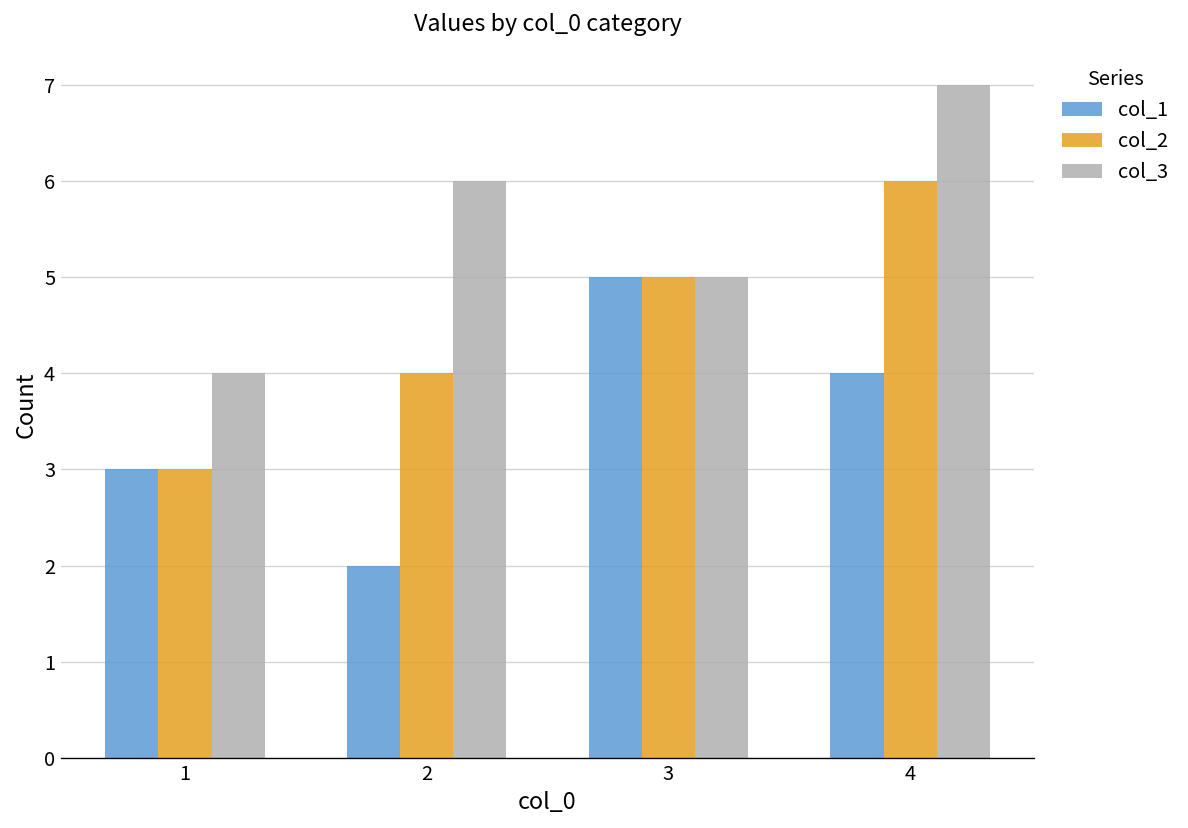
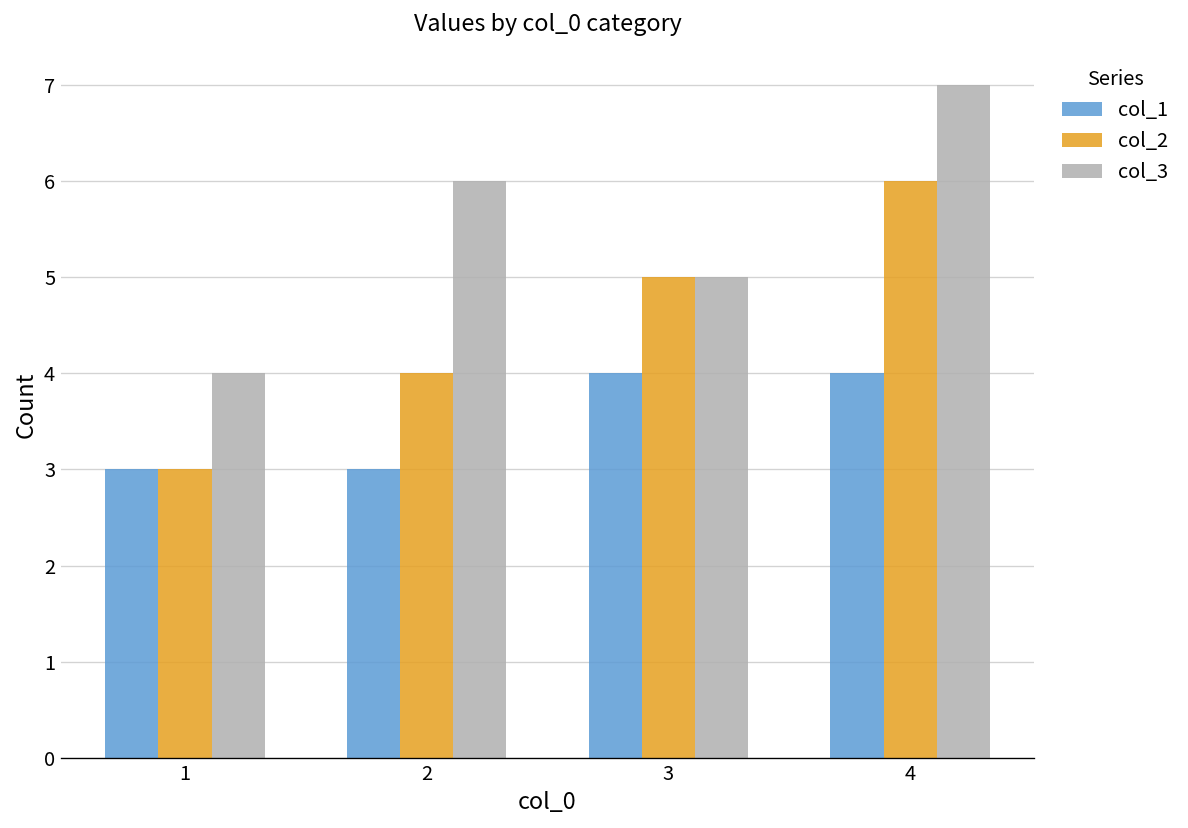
  {
    "col_1": {
      "1": 3,
-     "2": 2,
-     "3": 5,
+     "2": 3,
+     "3": 4,
      "4": 4
    },
    "col_2": {
      "1": 3,
      "2": 4,
      "3": 5,
      "4": 6
    },
    "col_3": {
      "1": 4,
      "2": 6,
      "3": 5,
      "4": 7
    }
  }
